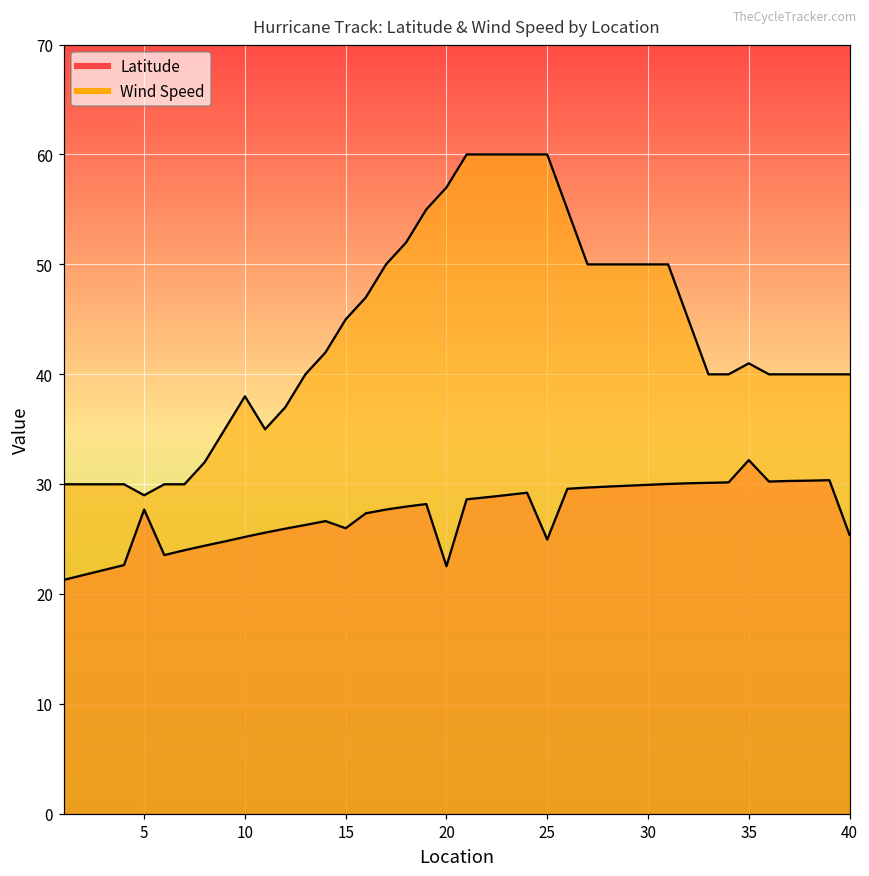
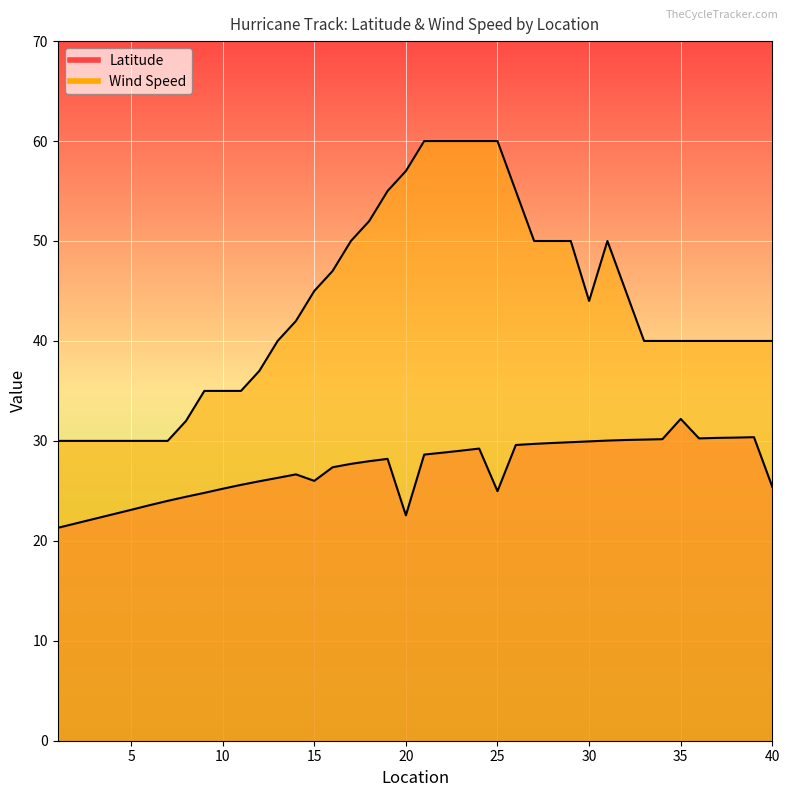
  {
    "Latitude": {
-     "5": 28,
+     "5": 23,
      "10": 25,
      "15": 26,
      "20": 23,
      "25": 25,
      "30": 30,
      "35": 32,
      "40": 25
    },
    "Wind Speed": {
-     "5": 29,
-     "10": 38,
+     "5": 30,
+     "10": 35,
      "15": 45,
      "20": 57,
      "25": 60,
-     "30": 50,
-     "35": 41,
+     "30": 44,
+     "35": 40,
      "40": 40
    }
  }
